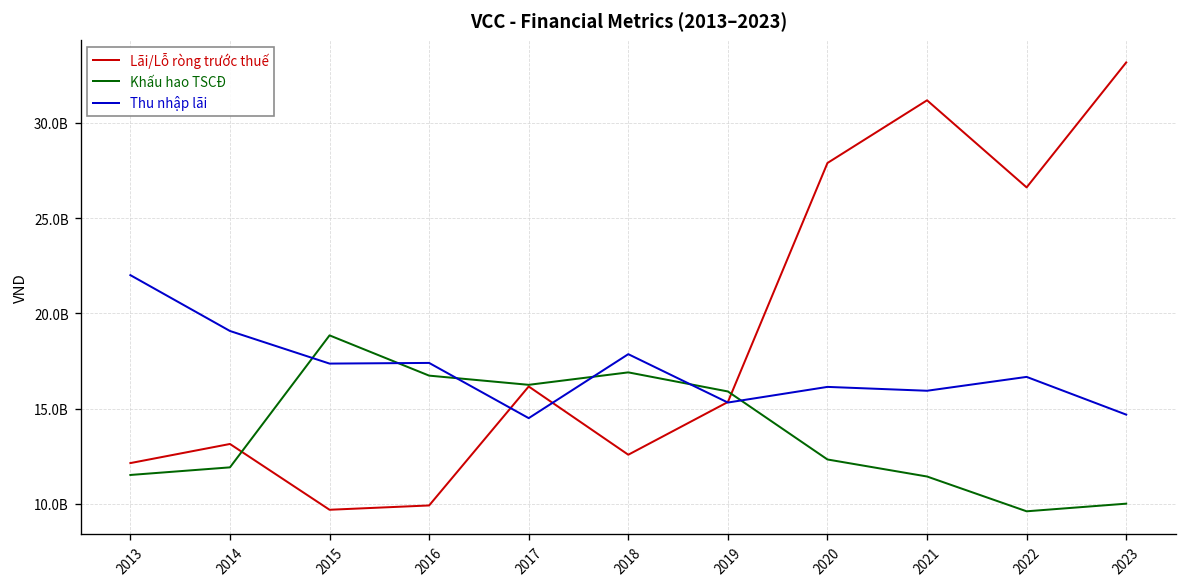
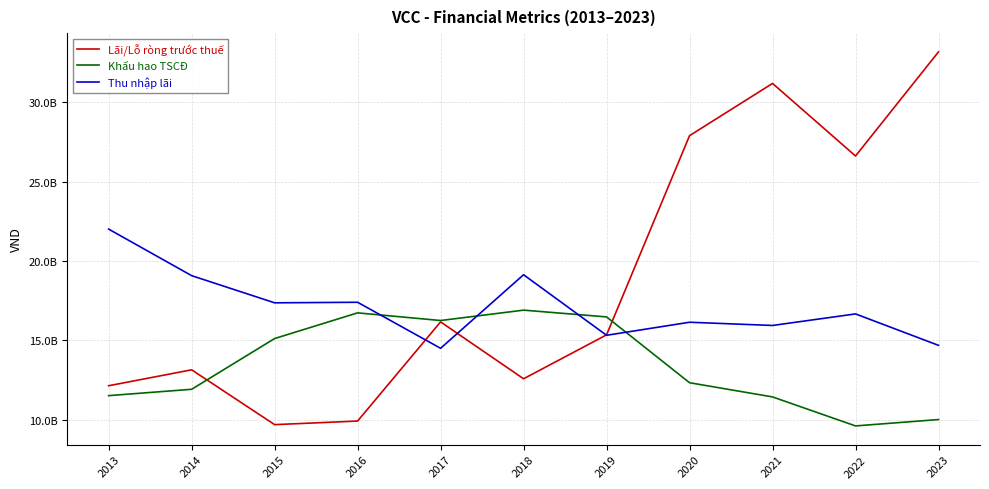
  {
    "Lãi/Lỗ ròng trước thuế": {
      "2013": 12100000000,
      "2014": 13100000000,
      "2015": 9700000000,
      "2016": 9900000000,
      "2018": 12600000000,
      "2020": 27900000000,
      "2021": 31200000000,
      "2022": 26600000000,
      "2023": 33200000000
    },
    "Khấu hao TSCĐ": {
      "2013": 11500000000,
      "2014": 11900000000,
-     "2015": 18800000000,
+     "2015": 15100000000,
      "2016": 16700000000,
      "2018": 16900000000,
-     "2019": 15900000000,
+     "2019": 16500000000,
      "2020": 12300000000,
      "2021": 11400000000,
      "2022": 9600000000,
      "2023": 10000000000
    },
    "Thu nhập lãi": {
      "2013": 22000000000,
      "2014": 19100000000,
      "2015": 17400000000,
      "2016": 17400000000,
      "2017": 14500000000,
-     "2018": 17900000000,
+     "2018": 19100000000,
      "2020": 16100000000,
      "2021": 15900000000,
      "2022": 16700000000,
      "2023": 14700000000
    }
  }
